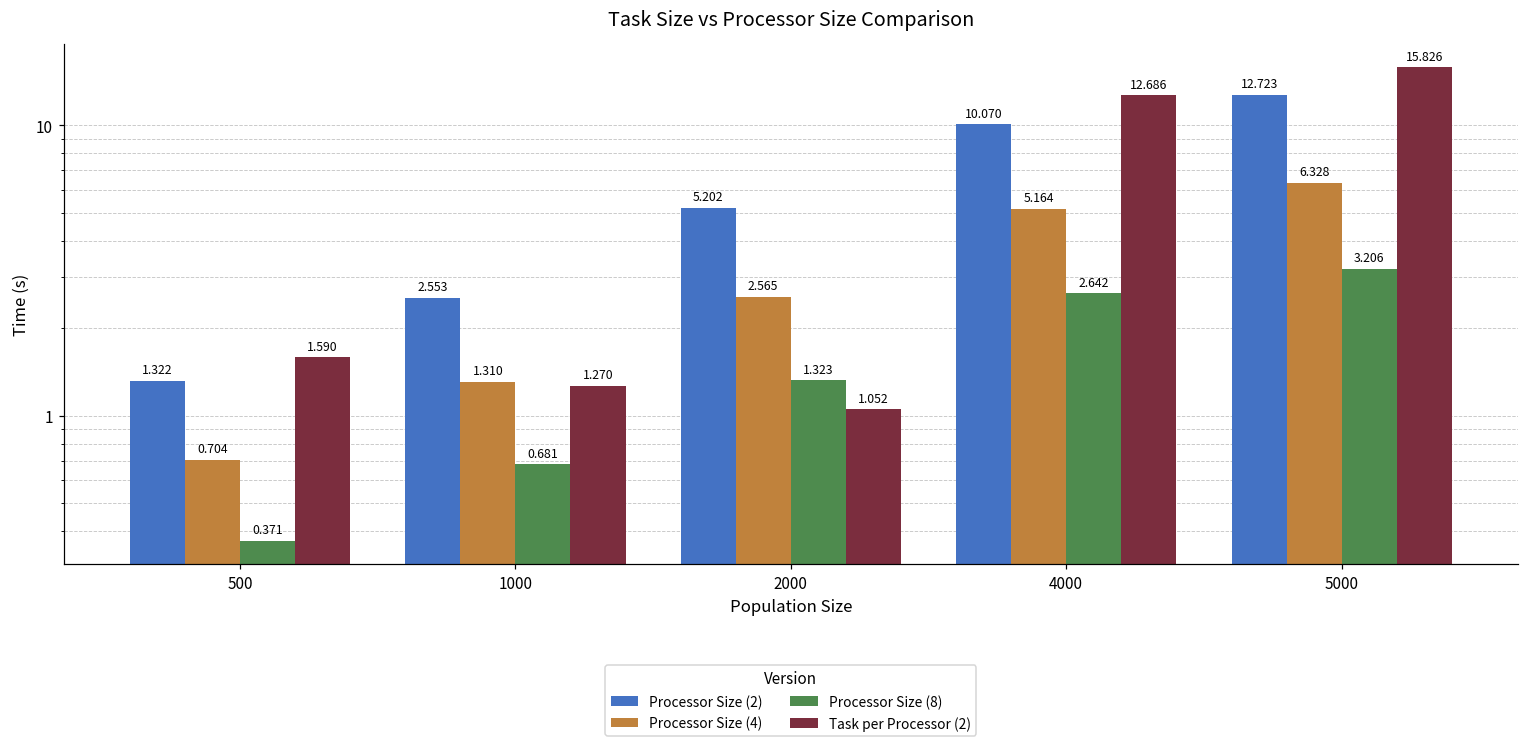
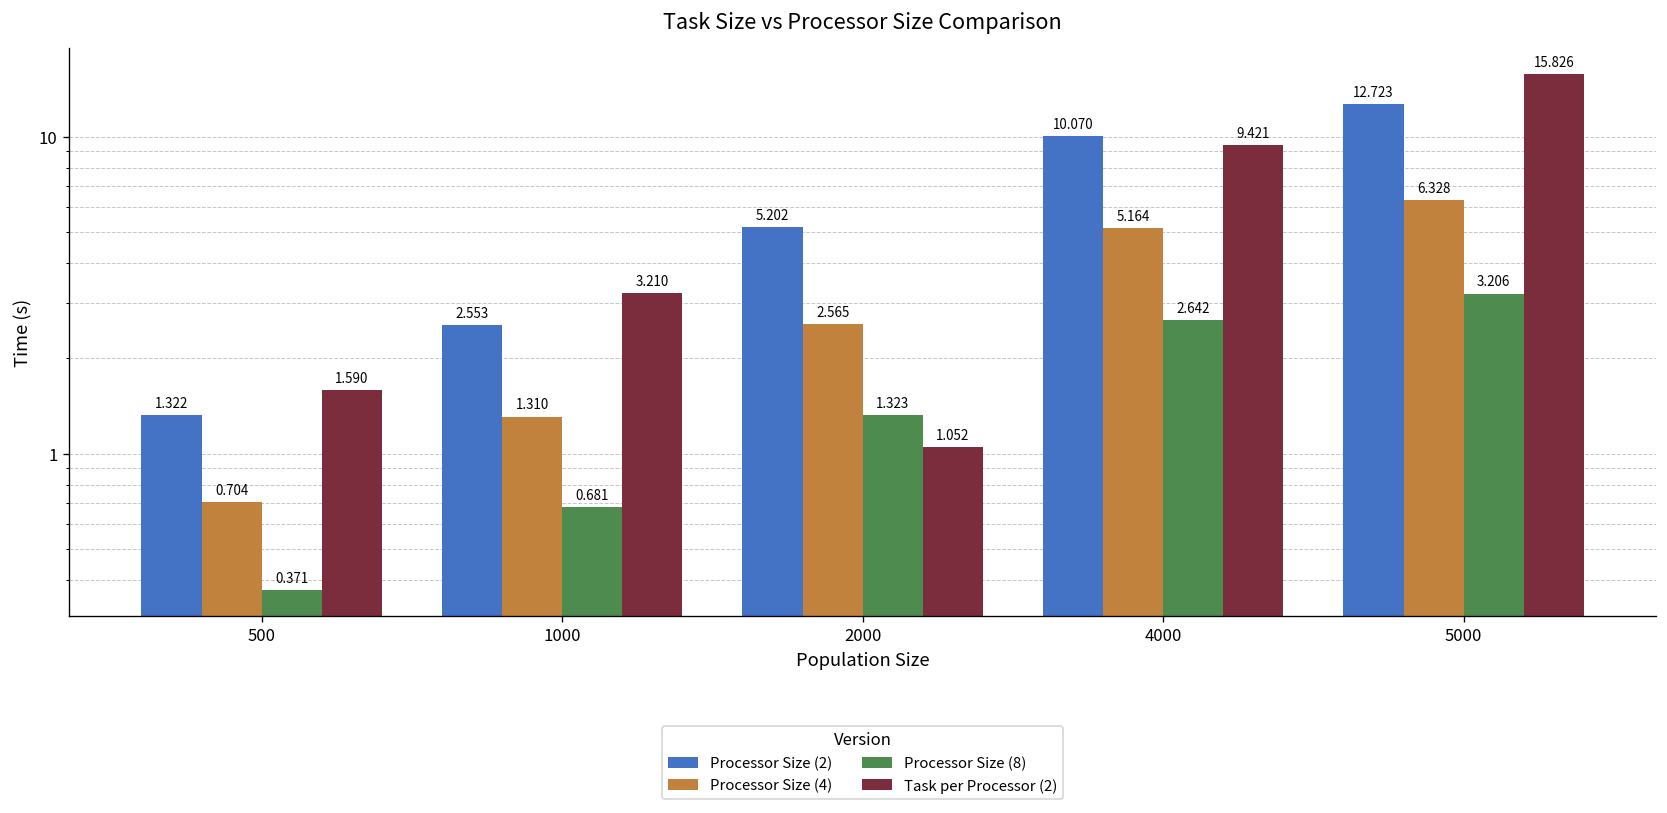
  {
    "Processor Size (2)": {
      "500": 1.322,
      "1000": 2.553,
      "2000": 5.202,
      "4000": 10.070,
      "5000": 12.723
    },
    "Processor Size (4)": {
      "500": 0.704,
      "1000": 1.310,
      "2000": 2.565,
      "4000": 5.164,
      "5000": 6.328
    },
    "Processor Size (8)": {
      "500": 0.371,
      "1000": 0.681,
      "2000": 1.323,
      "4000": 2.642,
      "5000": 3.206
    },
    "Task per Processor (2)": {
      "500": 1.590,
-     "1000": 1.270,
+     "1000": 3.210,
      "2000": 1.052,
-     "4000": 12.686,
+     "4000": 9.421,
      "5000": 15.826
    }
  }
